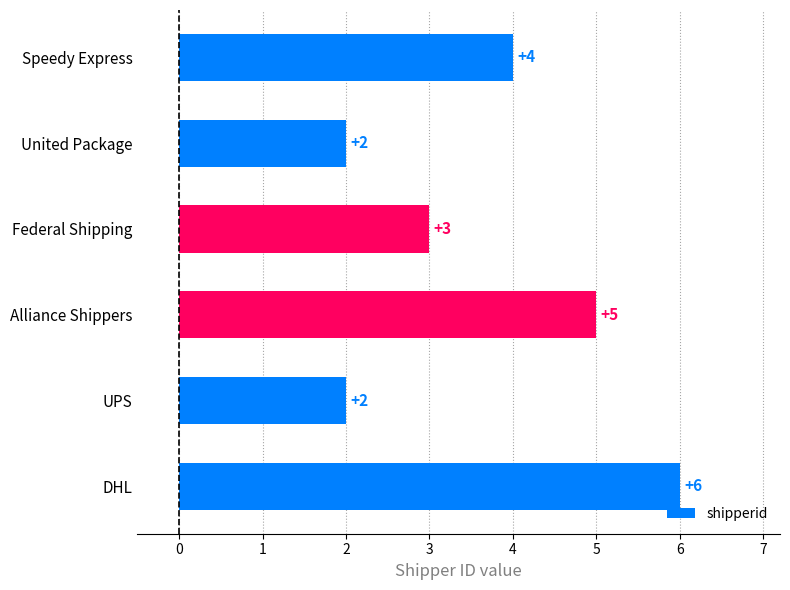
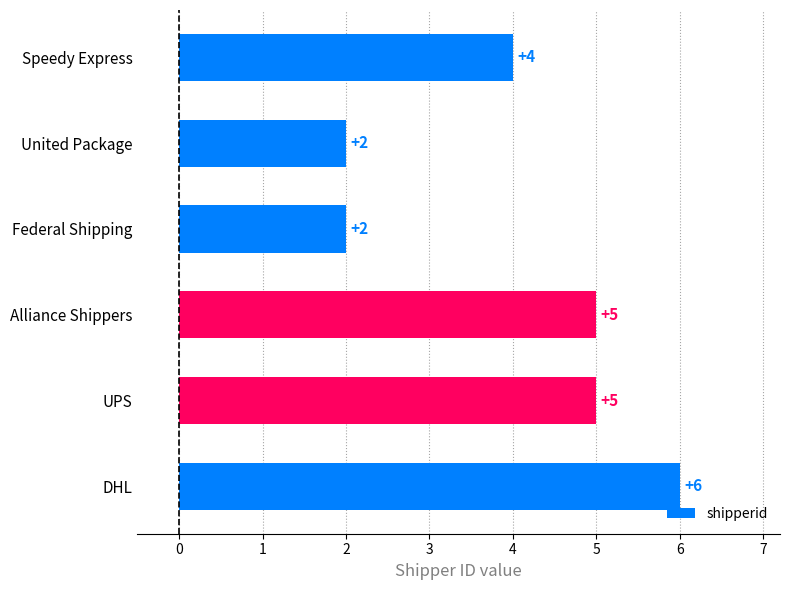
  {
    "Speedy Express": "+4",
    "United Package": "+2",
-   "Federal Shipping": "+3",
+   "Federal Shipping": "+2",
    "Alliance Shippers": "+5",
-   "UPS": "+2",
+   "UPS": "+5",
    "DHL": "+6"
  }
